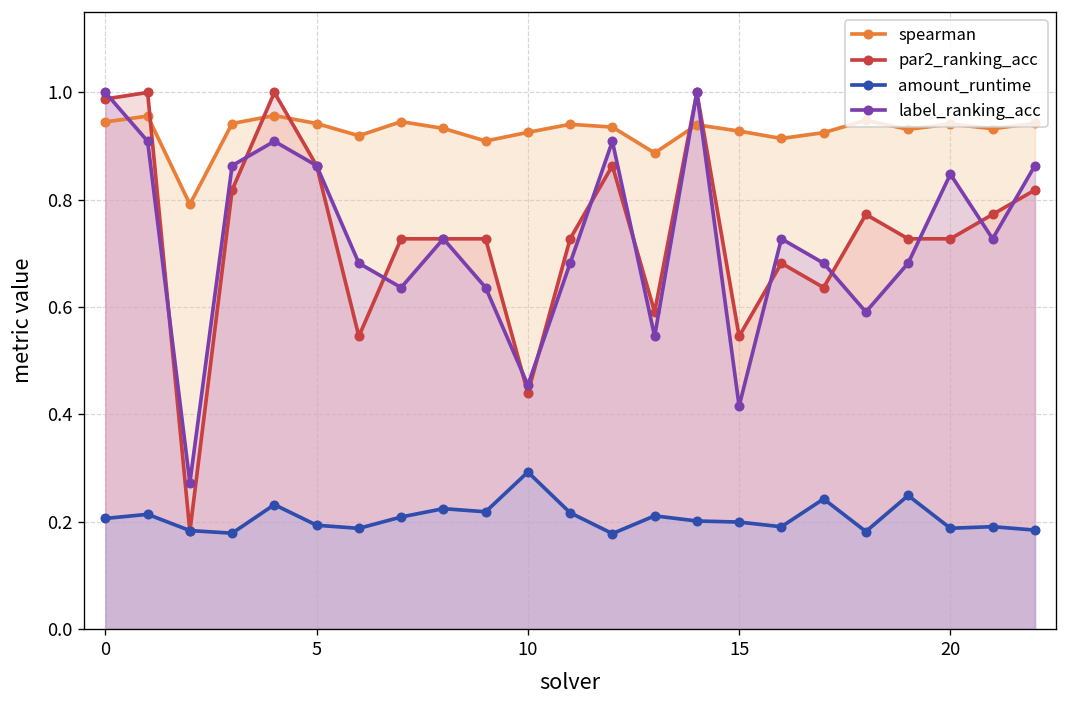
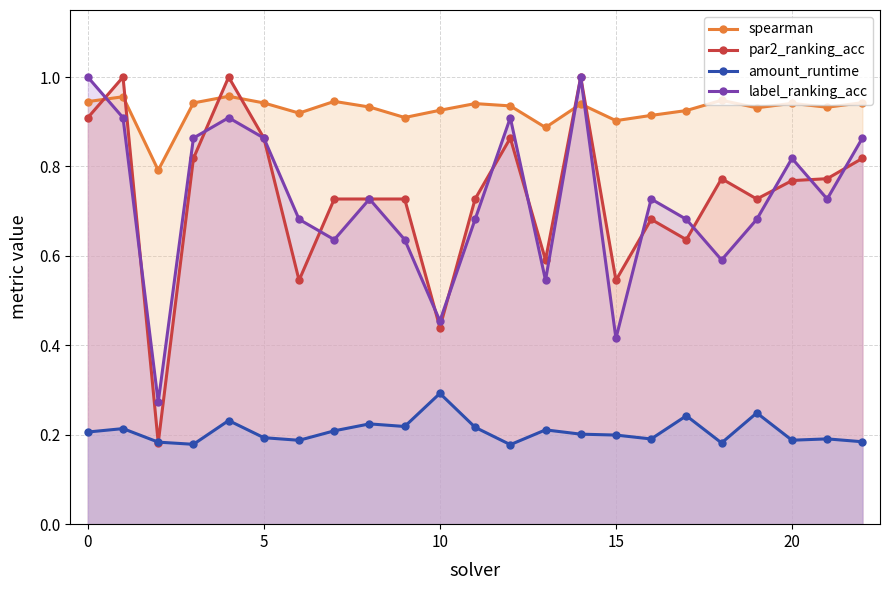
  {
    "spearman": {
      "0": 0.95,
      "5": 0.94,
      "10": 0.93,
-     "15": 0.93
+     "15": 0.90
    },
    "par2_ranking_acc": {
-     "0": 0.99,
+     "0": 0.91,
      "10": 0.44,
      "15": 0.55,
-     "20": 0.73
+     "20": 0.77
    },
    "amount_runtime": {
      "0": 0.21,
      "5": 0.19,
      "10": 0.29,
      "15": 0.20,
      "20": 0.19
    },
    "label_ranking_acc": {
      "0": 1.00,
      "10": 0.45,
      "15": 0.42,
-     "20": 0.85
+     "20": 0.82
    }
  }
